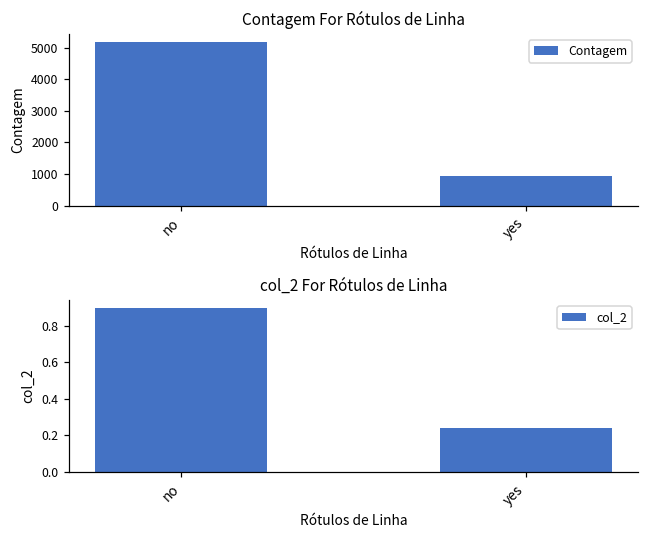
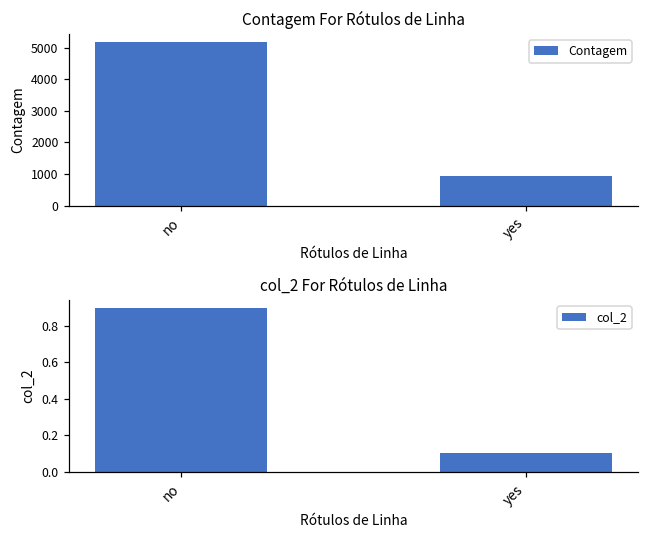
  {
    "Contagem For Rótulos de Linha": {
      "no": 5200,
      "yes": 900
    },
    "col_2 For Rótulos de Linha": {
      "no": 0.90,
-     "yes": 0.24
+     "yes": 0.10
    }
  }
